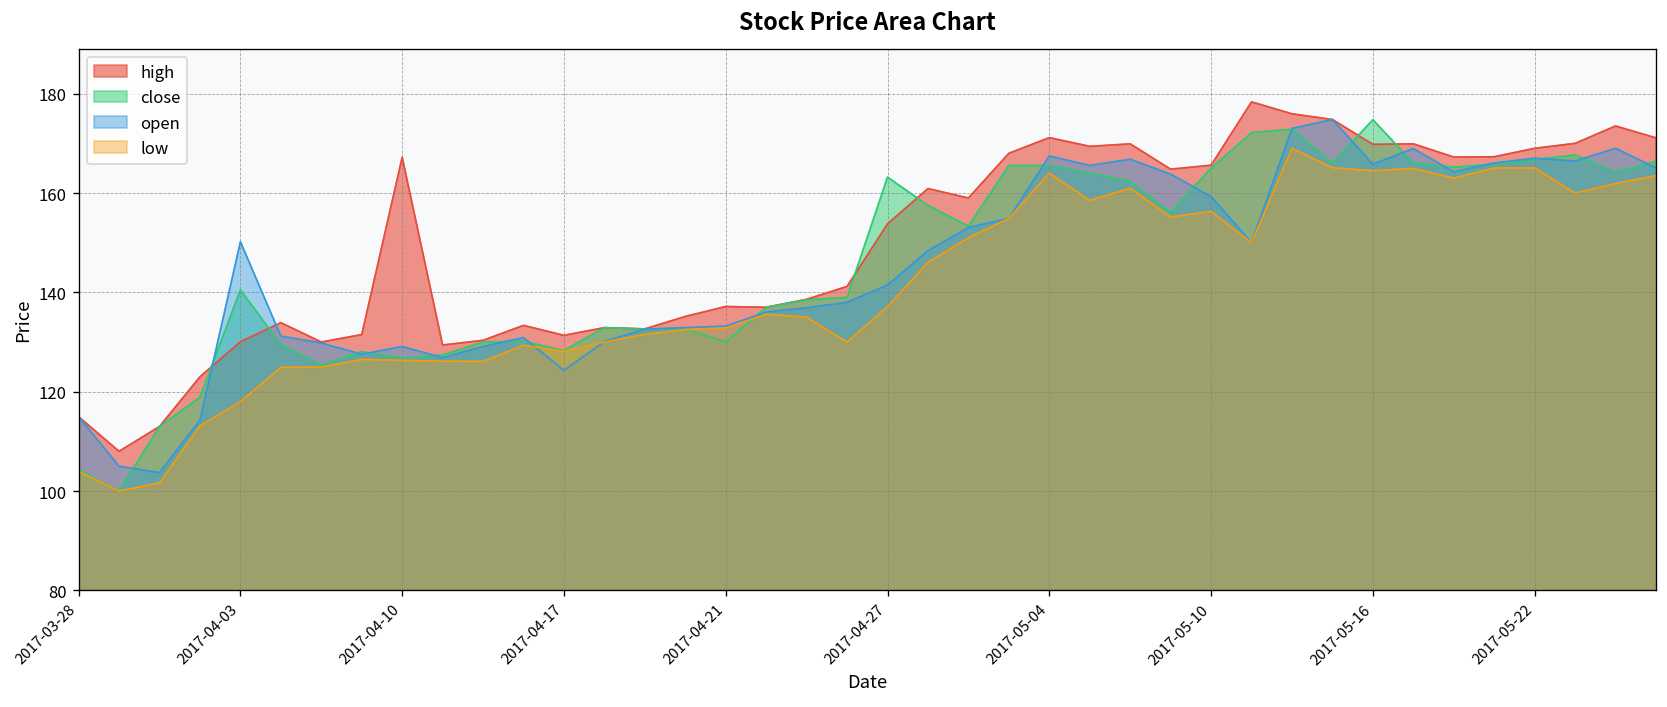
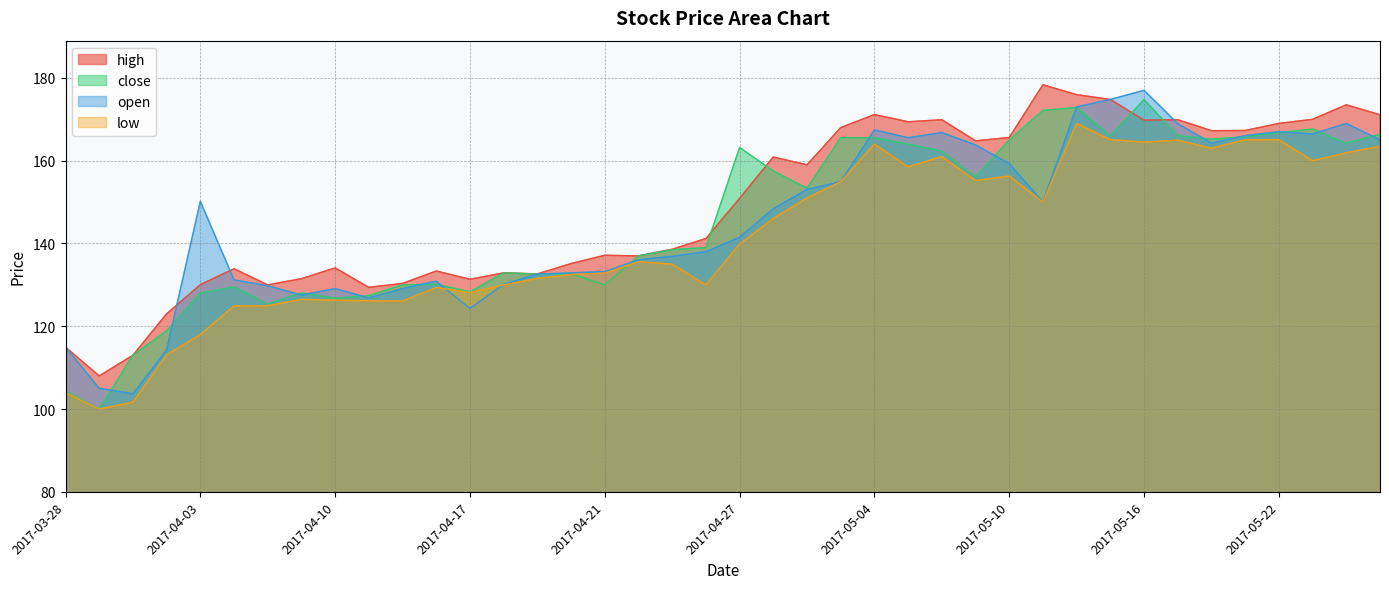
  {
    "high": {
      "2017-04-03": 130,
-     "2017-04-10": 167,
+     "2017-04-10": 134,
      "2017-04-17": 131,
      "2017-04-21": 137,
-     "2017-04-27": 154,
+     "2017-04-27": 151,
      "2017-05-04": 171,
      "2017-05-16": 170,
      "2017-05-22": 169
    },
    "close": {
-     "2017-04-03": 141,
+     "2017-04-03": 128,
      "2017-04-21": 130,
      "2017-04-27": 163,
      "2017-05-04": 166,
      "2017-05-16": 175
    },
    "open": {
      "2017-04-03": 150,
      "2017-04-10": 129,
      "2017-04-17": 124,
      "2017-04-27": 142,
      "2017-05-04": 167,
      "2017-05-10": 159,
-     "2017-05-16": 166
+     "2017-05-16": 177
    },
    "low": {
      "2017-04-03": 118,
-     "2017-04-27": 137,
+     "2017-04-27": 140,
      "2017-05-04": 164,
      "2017-05-10": 156,
      "2017-05-16": 165,
      "2017-05-22": 165
    }
  }
